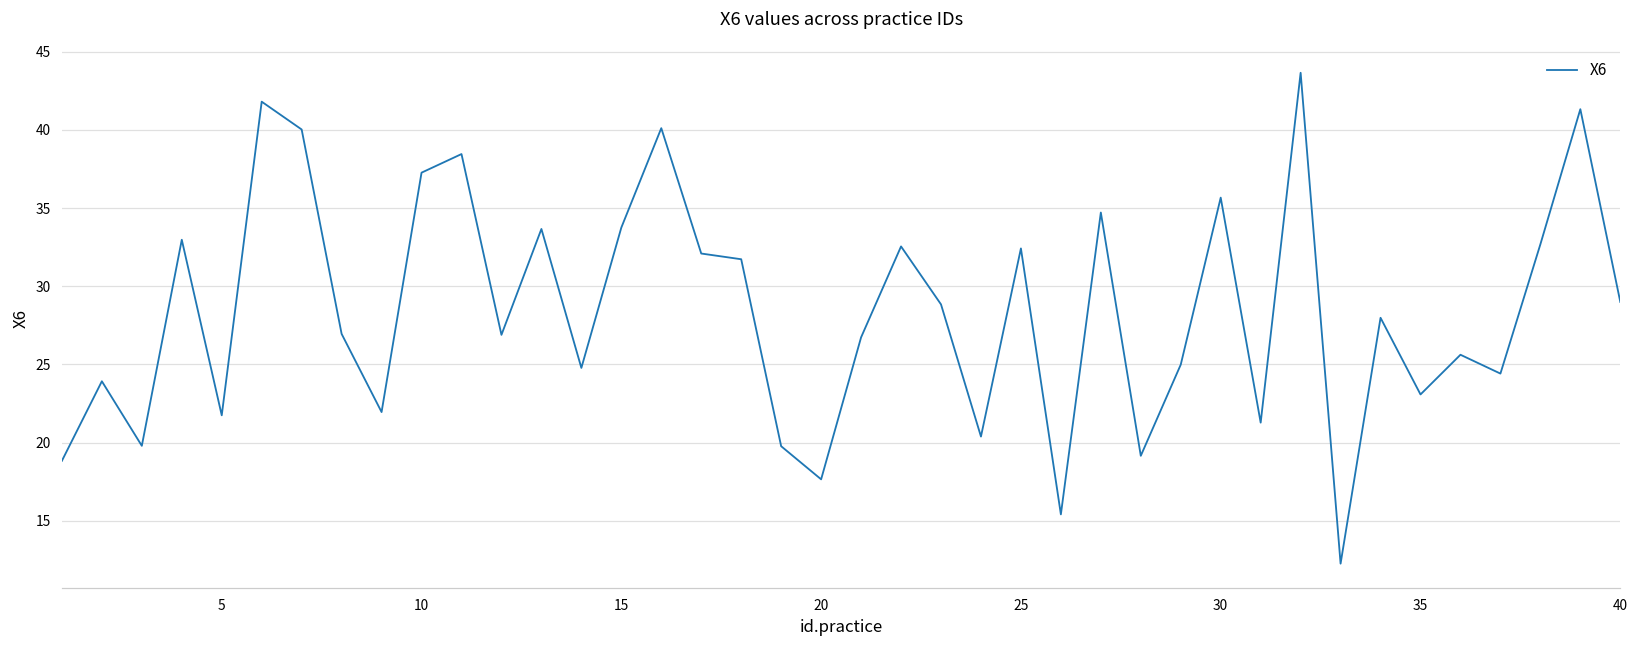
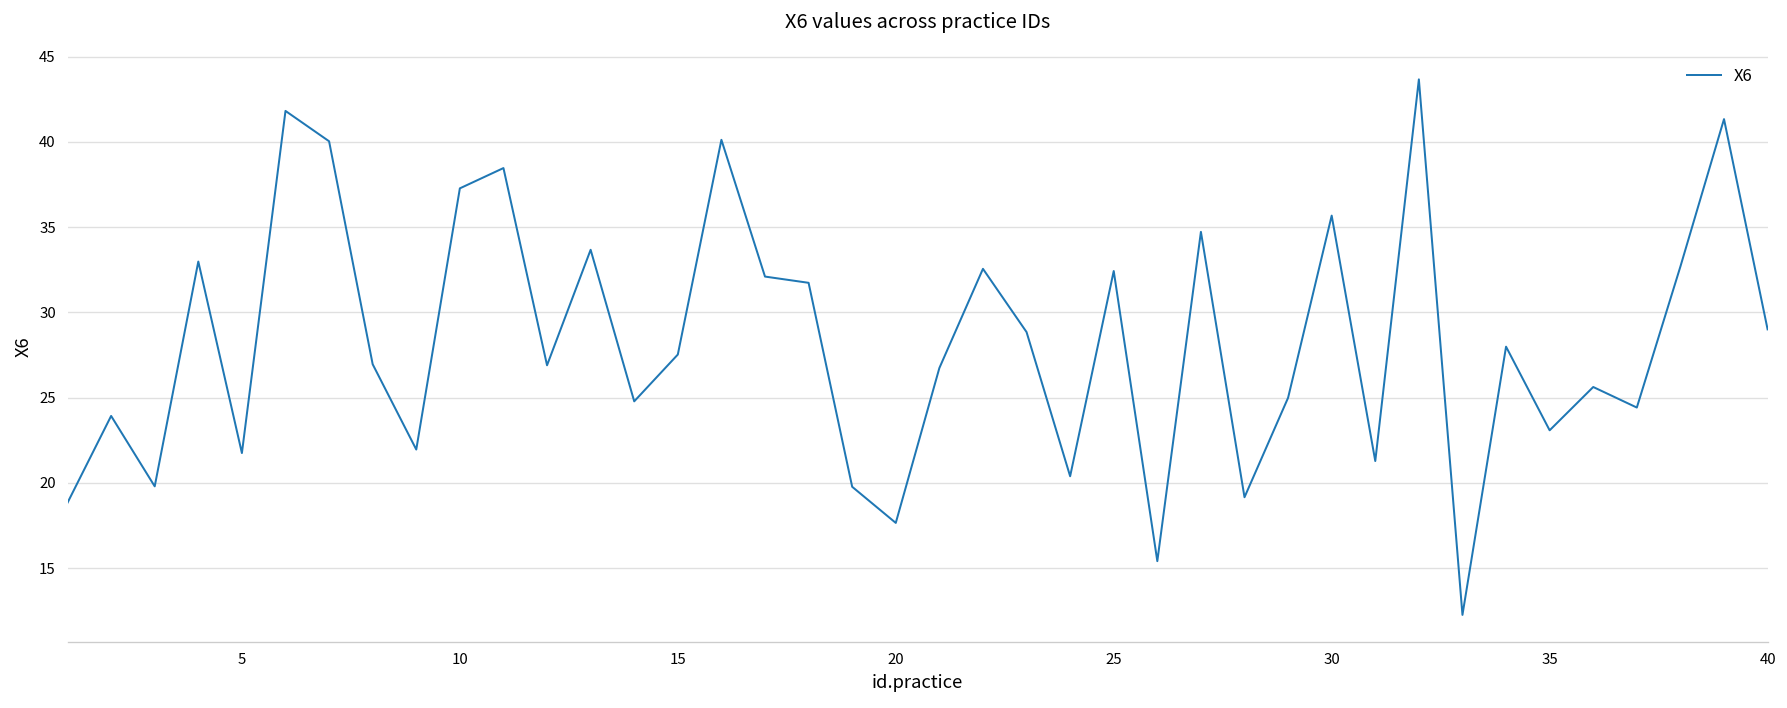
  {
    "5": 21.7,
    "10": 37.3,
-   "15": 33.8,
+   "15": 27.5,
    "20": 17.6,
    "25": 32.4,
    "30": 35.7,
    "35": 23.1,
    "40": 29.0
  }
